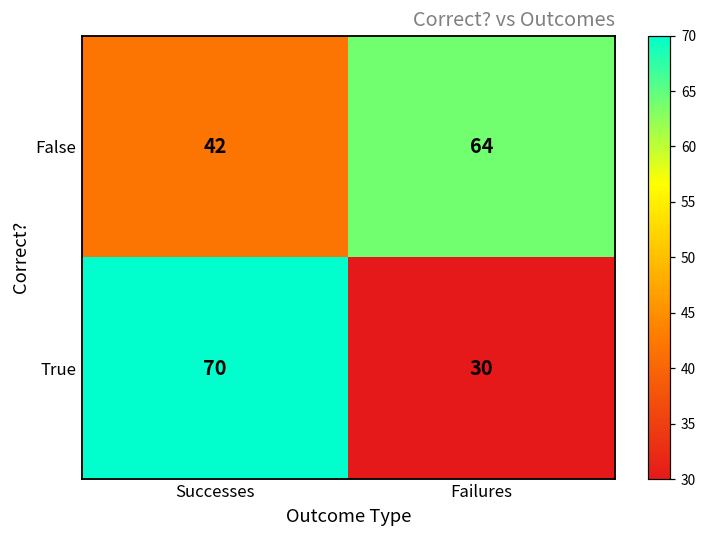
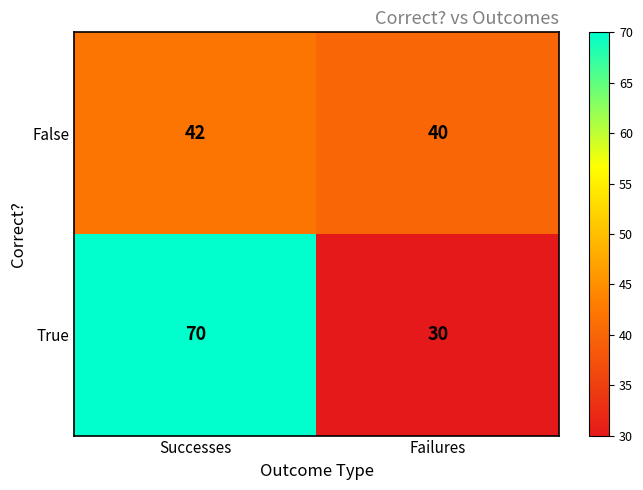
  {
    "False": {
      "Successes": 42,
-     "Failures": 64
+     "Failures": 40
    },
    "True": {
      "Successes": 70,
      "Failures": 30
    }
  }
